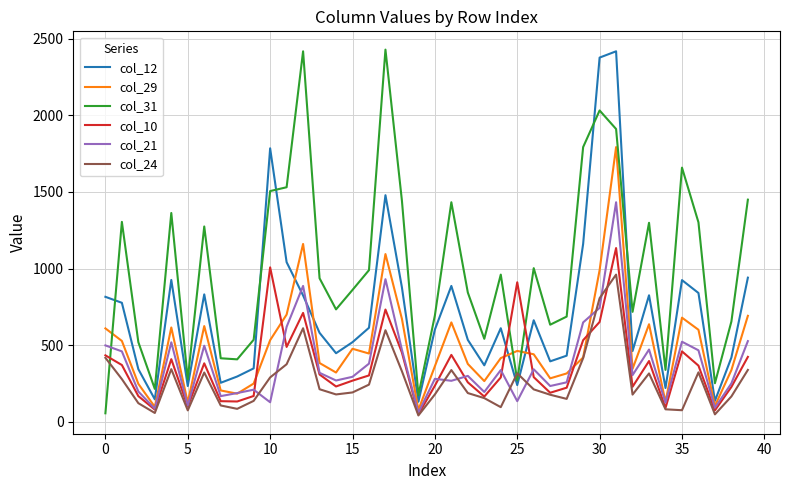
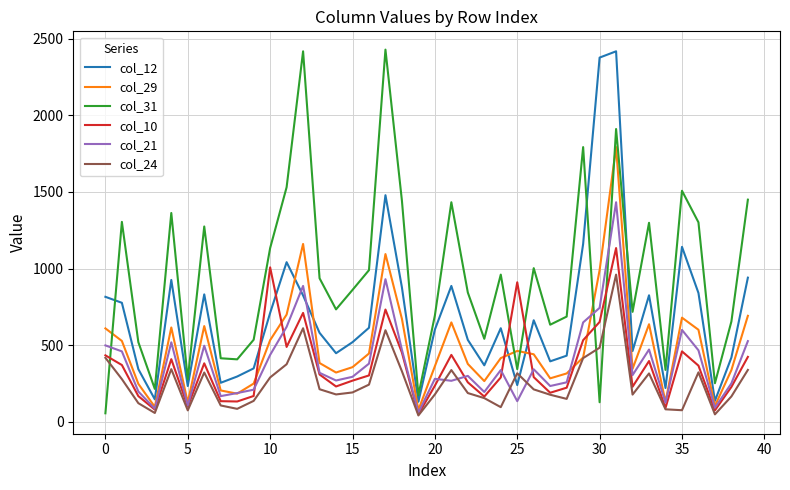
  {
    "col_12": {
      "0": 820,
      "5": 230,
-     "10": 1790,
+     "10": 710,
      "15": 520,
      "20": 600,
      "25": 240,
      "30": 2380,
-     "35": 930
+     "35": 1140
    },
    "col_29": {
      "0": 610,
      "5": 130,
      "10": 530,
-     "15": 480,
+     "15": 360,
      "20": 360,
      "25": 460,
      "30": 990,
      "35": 680
    },
    "col_31": {
      "0": 60,
      "5": 280,
-     "10": 1510,
+     "10": 1130,
      "15": 860,
      "20": 690,
-     "25": 270,
-     "30": 2030,
-     "35": 1660
+     "25": 340,
+     "30": 130,
+     "35": 1510
    },
    "col_10": {
      "10": 1010,
      "15": 270,
      "20": 240,
      "25": 910,
      "30": 650,
      "35": 460
    },
    "col_21": {
      "0": 500,
-     "10": 130,
+     "10": 440,
      "15": 290,
      "20": 280,
      "25": 140,
      "30": 740,
-     "35": 520
+     "35": 600
    },
    "col_24": {
      "5": 80,
      "10": 290,
      "15": 190,
      "20": 180,
      "25": 320,
-     "30": 810,
+     "30": 480,
      "35": 80
    }
  }
